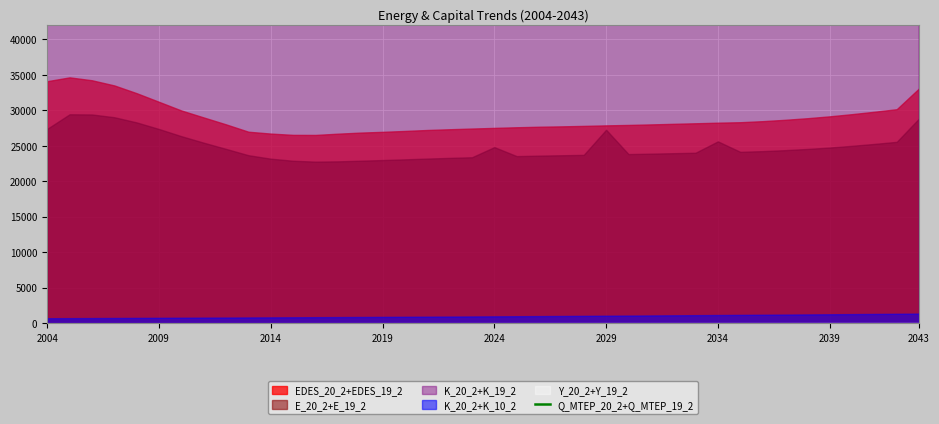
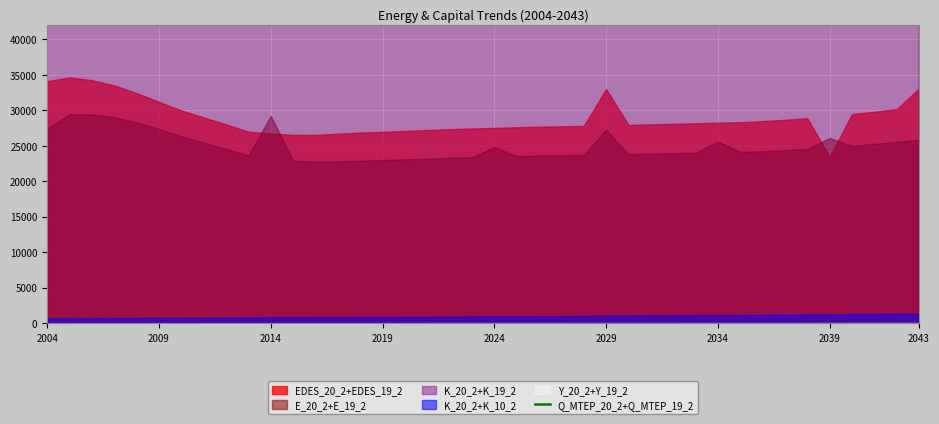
  {
    "EDES_20_2+EDES_19_2": {
      "2004": 34000,
      "2009": 31000,
      "2014": 27000,
      "2019": 27000,
      "2024": 28000,
-     "2029": 28000,
+     "2029": 33000,
      "2034": 28000,
-     "2039": 29000,
+     "2039": 23000,
      "2043": 33000
    },
    "E_20_2+E_19_2": {
      "2004": 27000,
      "2009": 27000,
-     "2014": 23000,
+     "2014": 29000,
      "2019": 23000,
      "2024": 25000,
      "2029": 27000,
      "2034": 26000,
-     "2039": 25000,
-     "2043": 29000
+     "2039": 26000,
+     "2043": 26000
    },
    "K_20_2+K_10_2": {
      "2004": 1000,
      "2009": 1000,
      "2014": 1000,
      "2019": 1000,
      "2024": 1000,
      "2029": 1000,
      "2034": 1000,
      "2039": 1000,
      "2043": 1000
    }
  }
